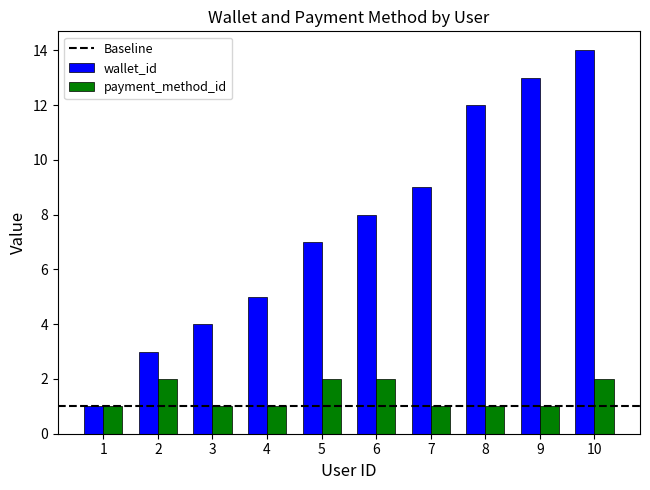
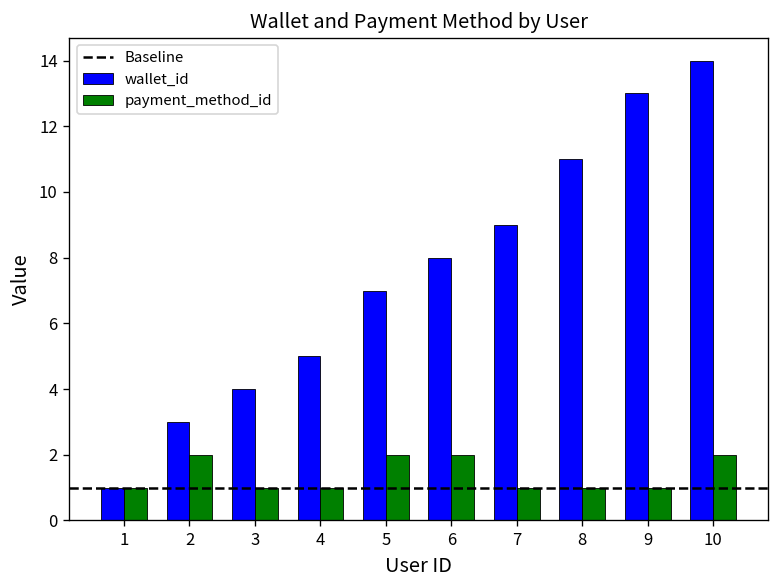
  {
    "wallet_id": {
      "1": 1,
      "2": 3,
      "3": 4,
      "4": 5,
      "5": 7,
      "6": 8,
      "7": 9,
-     "8": 12,
+     "8": 11,
      "9": 13,
      "10": 14
    },
    "payment_method_id": {
      "1": 1,
      "2": 2,
      "3": 1,
      "4": 1,
      "5": 2,
      "6": 2,
      "7": 1,
      "8": 1,
      "9": 1,
      "10": 2
    }
  }
